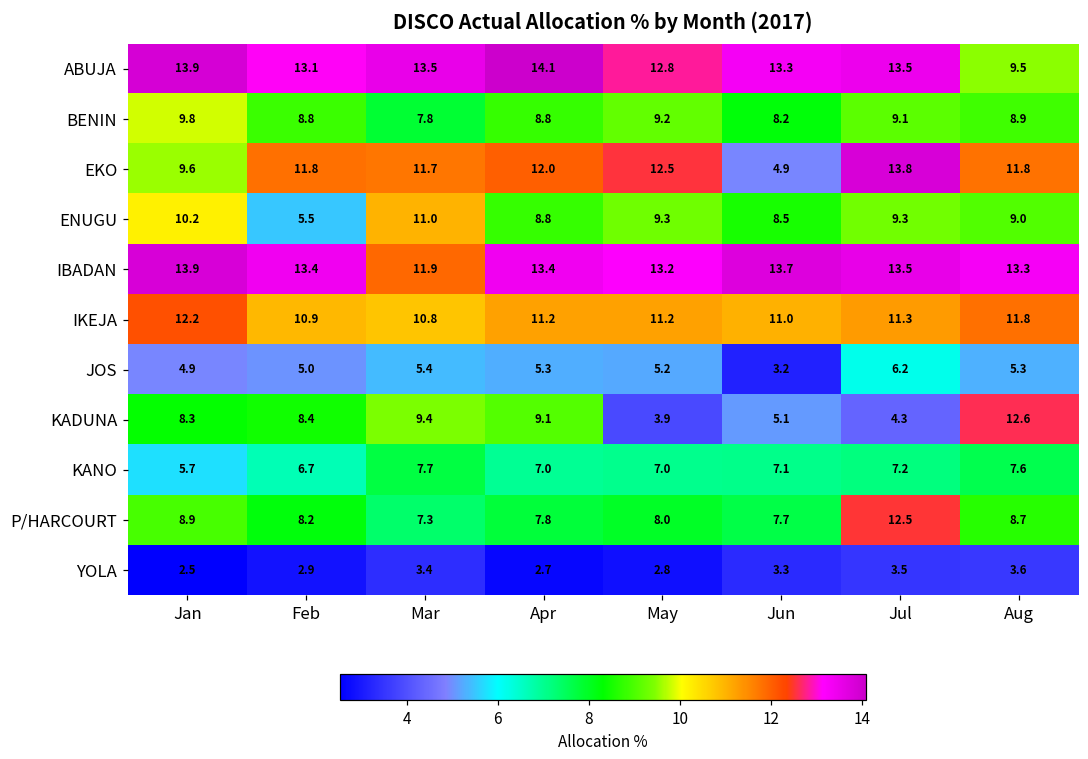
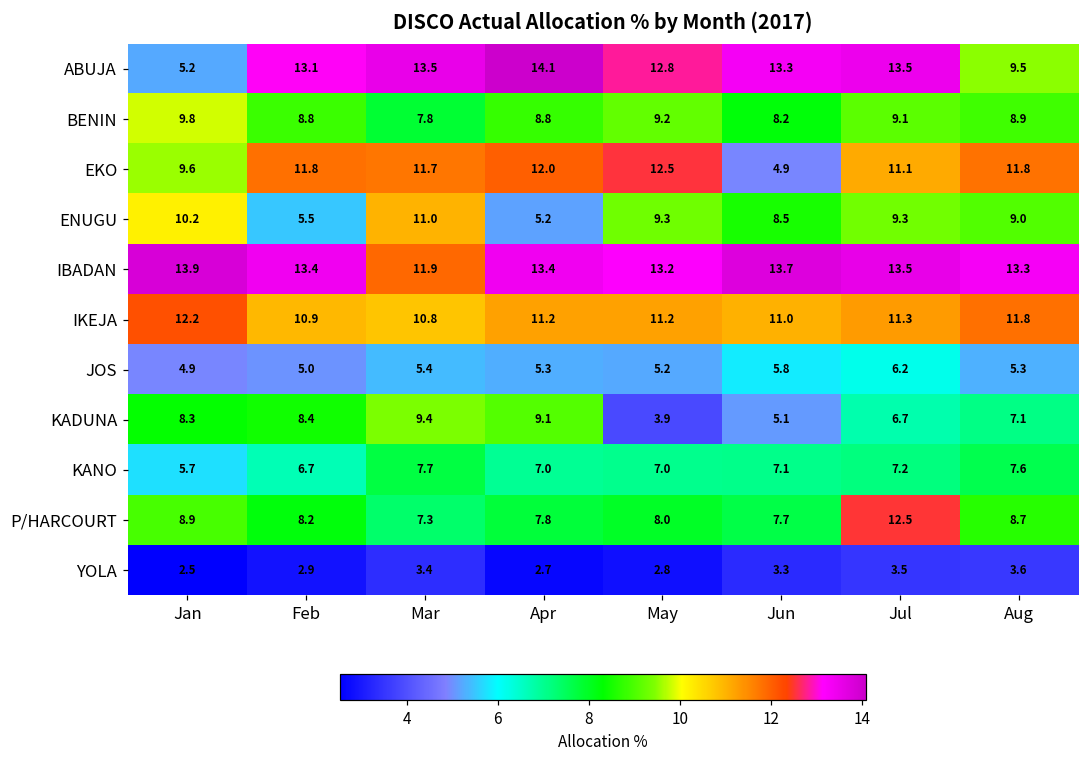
  {
    "ABUJA": {
-     "Jan": 13.9,
+     "Jan": 5.2,
      "Feb": 13.1,
      "Mar": 13.5,
      "Apr": 14.1,
      "May": 12.8,
      "Jun": 13.3,
      "Jul": 13.5,
      "Aug": 9.5
    },
    "BENIN": {
      "Jan": 9.8,
      "Feb": 8.8,
      "Mar": 7.8,
      "Apr": 8.8,
      "May": 9.2,
      "Jun": 8.2,
      "Jul": 9.1,
      "Aug": 8.9
    },
    "EKO": {
      "Jan": 9.6,
      "Feb": 11.8,
      "Mar": 11.7,
      "Apr": 12.0,
      "May": 12.5,
      "Jun": 4.9,
-     "Jul": 13.8,
+     "Jul": 11.1,
      "Aug": 11.8
    },
    "ENUGU": {
      "Jan": 10.2,
      "Feb": 5.5,
      "Mar": 11.0,
-     "Apr": 8.8,
+     "Apr": 5.2,
      "May": 9.3,
      "Jun": 8.5,
      "Jul": 9.3,
      "Aug": 9.0
    },
    "IBADAN": {
      "Jan": 13.9,
      "Feb": 13.4,
      "Mar": 11.9,
      "Apr": 13.4,
      "May": 13.2,
      "Jun": 13.7,
      "Jul": 13.5,
      "Aug": 13.3
    },
    "IKEJA": {
      "Jan": 12.2,
      "Feb": 10.9,
      "Mar": 10.8,
      "Apr": 11.2,
      "May": 11.2,
      "Jun": 11.0,
      "Jul": 11.3,
      "Aug": 11.8
    },
    "JOS": {
      "Jan": 4.9,
      "Feb": 5.0,
      "Mar": 5.4,
      "Apr": 5.3,
      "May": 5.2,
-     "Jun": 3.2,
+     "Jun": 5.8,
      "Jul": 6.2,
      "Aug": 5.3
    },
    "KADUNA": {
      "Jan": 8.3,
      "Feb": 8.4,
      "Mar": 9.4,
      "Apr": 9.1,
      "May": 3.9,
      "Jun": 5.1,
-     "Jul": 4.3,
-     "Aug": 12.6
+     "Jul": 6.7,
+     "Aug": 7.1
    },
    "KANO": {
      "Jan": 5.7,
      "Feb": 6.7,
      "Mar": 7.7,
      "Apr": 7.0,
      "May": 7.0,
      "Jun": 7.1,
      "Jul": 7.2,
      "Aug": 7.6
    },
    "P/HARCOURT": {
      "Jan": 8.9,
      "Feb": 8.2,
      "Mar": 7.3,
      "Apr": 7.8,
      "May": 8.0,
      "Jun": 7.7,
      "Jul": 12.5,
      "Aug": 8.7
    },
    "YOLA": {
      "Jan": 2.5,
      "Feb": 2.9,
      "Mar": 3.4,
      "Apr": 2.7,
      "May": 2.8,
      "Jun": 3.3,
      "Jul": 3.5,
      "Aug": 3.6
    }
  }
